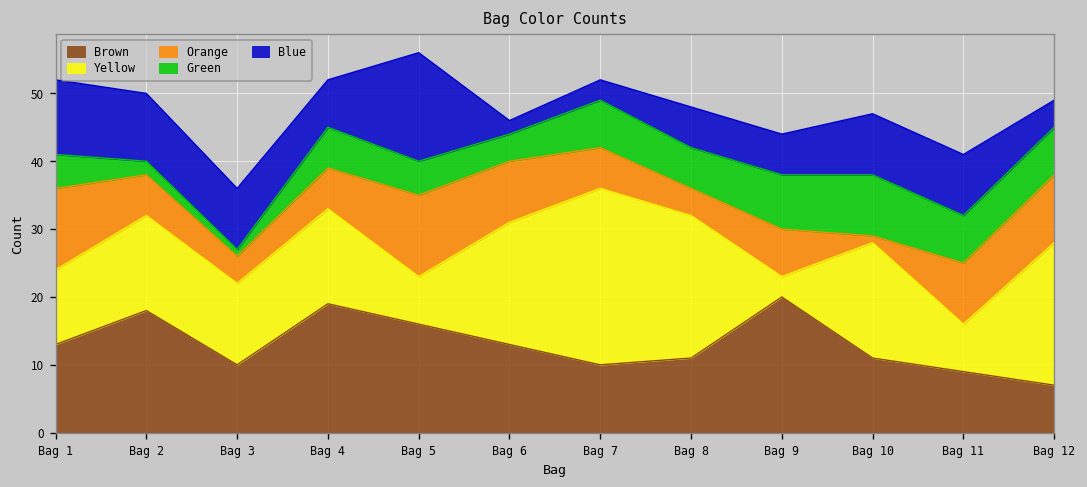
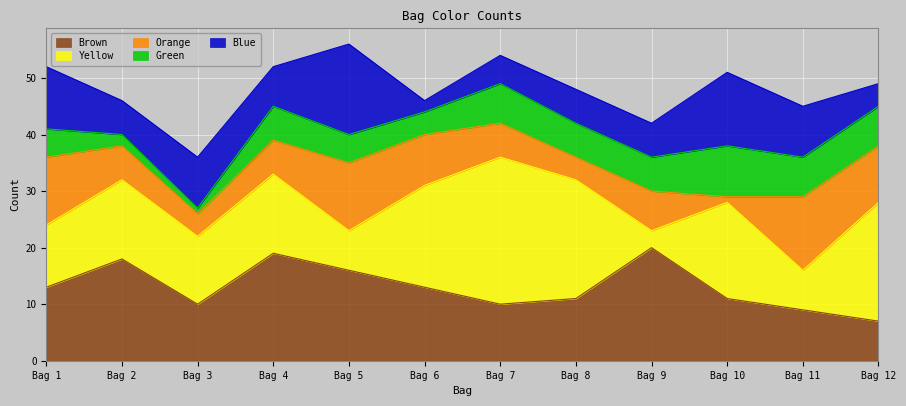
  {
    "Brown": {
      "Bag 1": 13,
      "Bag 2": 18,
      "Bag 3": 10,
      "Bag 4": 19,
      "Bag 5": 16,
      "Bag 6": 13,
      "Bag 7": 10,
      "Bag 8": 11,
      "Bag 9": 20,
      "Bag 10": 11,
      "Bag 11": 9,
      "Bag 12": 7
    },
    "Yellow": {
      "Bag 1": 11,
      "Bag 2": 14,
      "Bag 3": 12,
      "Bag 4": 14,
      "Bag 5": 7,
      "Bag 6": 18,
      "Bag 7": 26,
      "Bag 8": 21,
      "Bag 9": 3,
      "Bag 10": 17,
      "Bag 11": 7,
      "Bag 12": 21
    },
    "Orange": {
      "Bag 1": 12,
      "Bag 2": 6,
      "Bag 3": 4,
      "Bag 4": 6,
      "Bag 5": 12,
      "Bag 6": 9,
      "Bag 7": 6,
      "Bag 8": 4,
      "Bag 9": 7,
      "Bag 10": 1,
-     "Bag 11": 9,
+     "Bag 11": 13,
      "Bag 12": 10
    },
    "Green": {
      "Bag 1": 5,
      "Bag 2": 2,
      "Bag 3": 1,
      "Bag 4": 6,
      "Bag 5": 5,
      "Bag 6": 4,
      "Bag 7": 7,
      "Bag 8": 6,
-     "Bag 9": 8,
+     "Bag 9": 6,
      "Bag 10": 9,
      "Bag 11": 7,
      "Bag 12": 7
    },
    "Blue": {
      "Bag 1": 11,
-     "Bag 2": 10,
+     "Bag 2": 6,
      "Bag 3": 9,
      "Bag 4": 7,
      "Bag 5": 16,
      "Bag 6": 2,
-     "Bag 7": 3,
+     "Bag 7": 5,
      "Bag 8": 6,
      "Bag 9": 6,
-     "Bag 10": 9,
+     "Bag 10": 13,
      "Bag 11": 9,
      "Bag 12": 4
    }
  }
